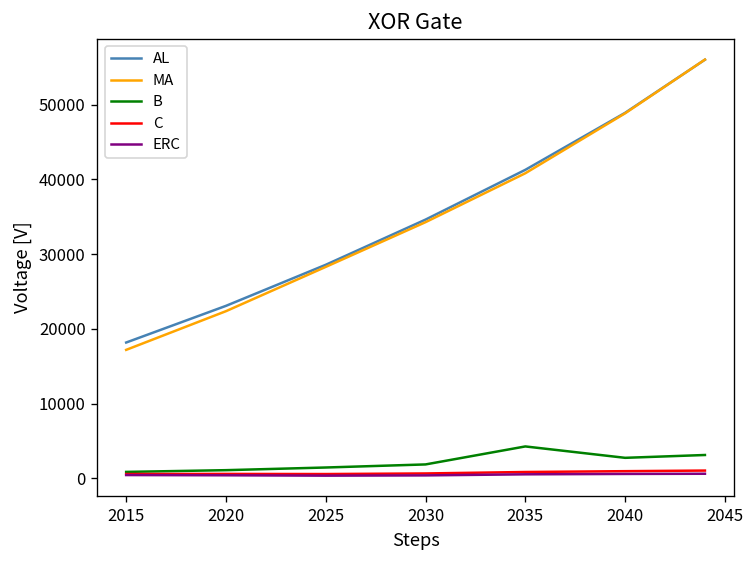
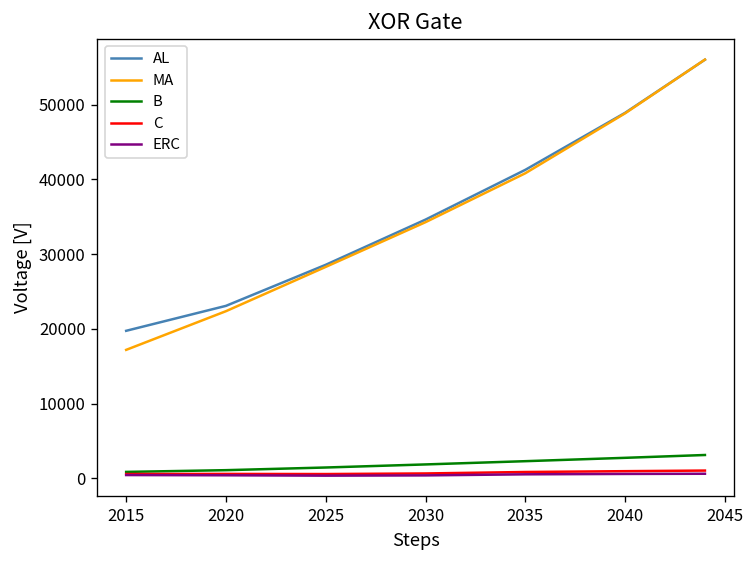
  {
    "AL": {
-     "2015": 18000,
+     "2015": 20000,
      "2020": 23000,
      "2035": 41000
    },
    "MA": {
      "2015": 17000,
      "2020": 22000,
      "2035": 41000
    },
    "B": {
      "2020": 1000,
      "2025": 1000,
      "2030": 2000,
-     "2035": 4000,
+     "2035": 2000,
      "2040": 3000
    }
  }
